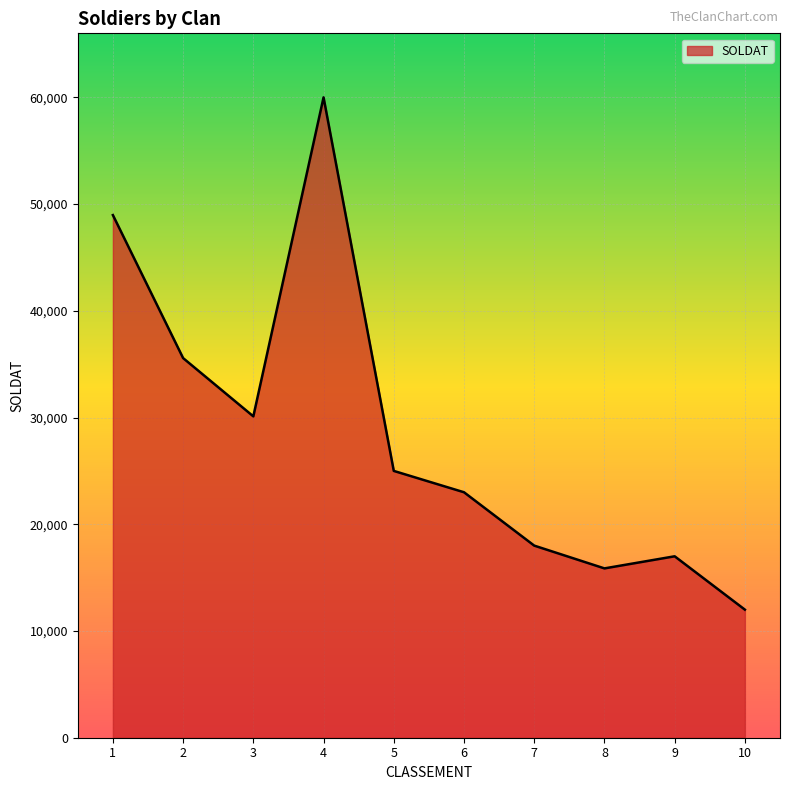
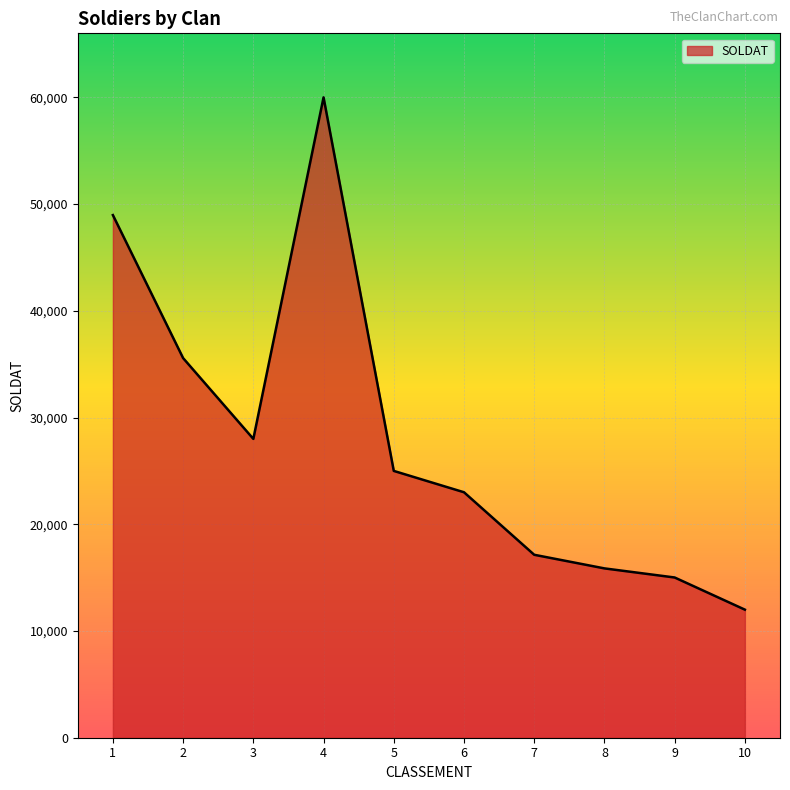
  {
    "1": "49,000",
    "2": "35,600",
-   "3": "30,100",
+   "3": "28,000",
    "4": "60,000",
    "5": "25,000",
    "6": "23,000",
-   "7": "18,000",
+   "7": "17,100",
    "8": "15,900",
-   "9": "17,000",
+   "9": "15,000",
    "10": "12,000"
  }
